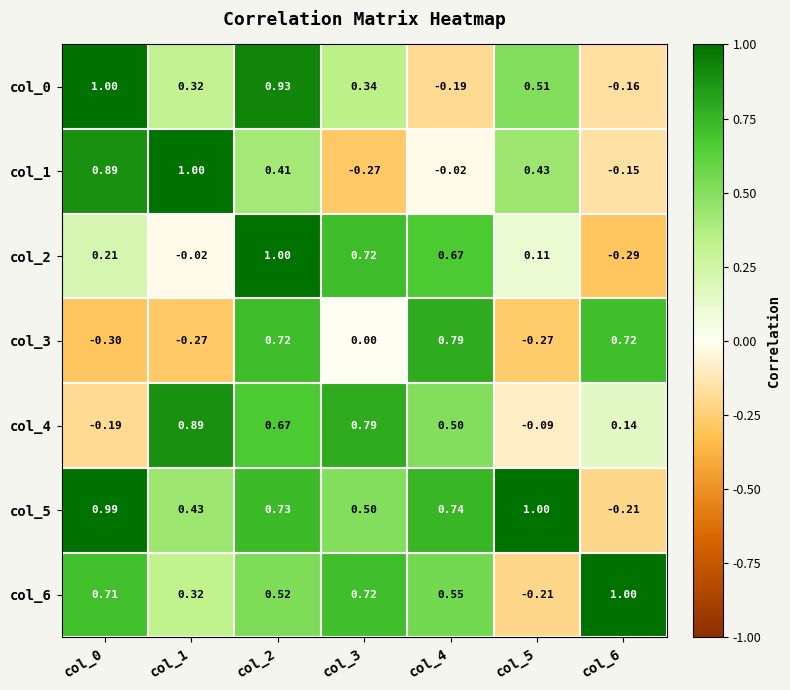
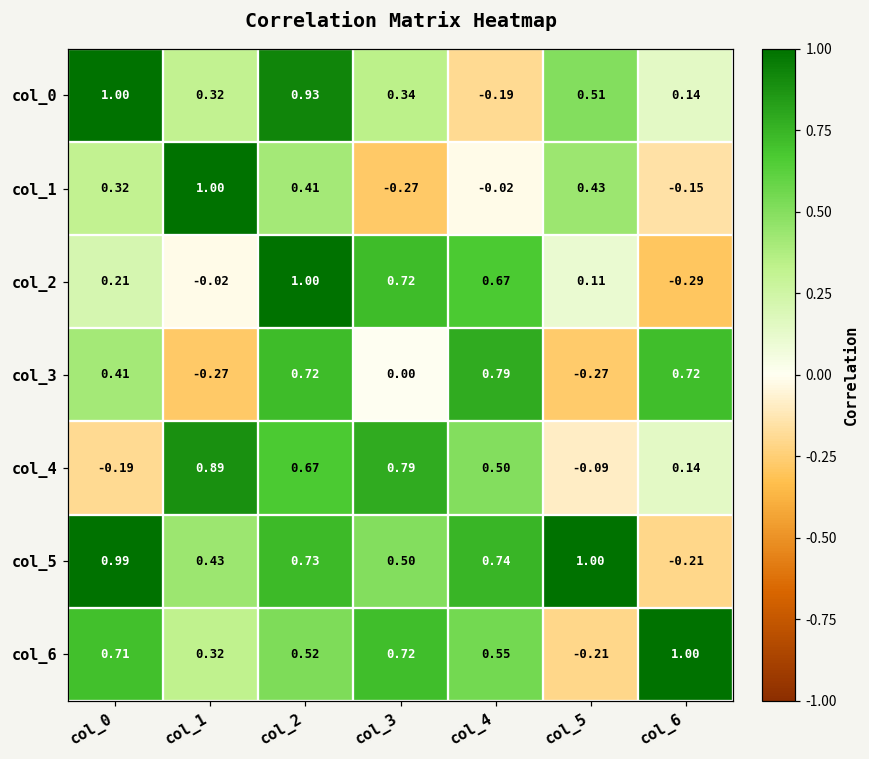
  {
    "col_0": {
      "col_0": 1.00,
      "col_1": 0.32,
      "col_2": 0.93,
      "col_3": 0.34,
      "col_4": -0.19,
      "col_5": 0.51,
-     "col_6": -0.16
+     "col_6": 0.14
    },
    "col_1": {
-     "col_0": 0.89,
+     "col_0": 0.32,
      "col_1": 1.00,
      "col_2": 0.41,
      "col_3": -0.27,
      "col_4": -0.02,
      "col_5": 0.43,
      "col_6": -0.15
    },
    "col_2": {
      "col_0": 0.21,
      "col_1": -0.02,
      "col_2": 1.00,
      "col_3": 0.72,
      "col_4": 0.67,
      "col_5": 0.11,
      "col_6": -0.29
    },
    "col_3": {
-     "col_0": -0.30,
+     "col_0": 0.41,
      "col_1": -0.27,
      "col_2": 0.72,
      "col_3": 0.00,
      "col_4": 0.79,
      "col_5": -0.27,
      "col_6": 0.72
    },
    "col_4": {
      "col_0": -0.19,
      "col_1": 0.89,
      "col_2": 0.67,
      "col_3": 0.79,
      "col_4": 0.50,
      "col_5": -0.09,
      "col_6": 0.14
    },
    "col_5": {
      "col_0": 0.99,
      "col_1": 0.43,
      "col_2": 0.73,
      "col_3": 0.50,
      "col_4": 0.74,
      "col_5": 1.00,
      "col_6": -0.21
    },
    "col_6": {
      "col_0": 0.71,
      "col_1": 0.32,
      "col_2": 0.52,
      "col_3": 0.72,
      "col_4": 0.55,
      "col_5": -0.21,
      "col_6": 1.00
    }
  }
